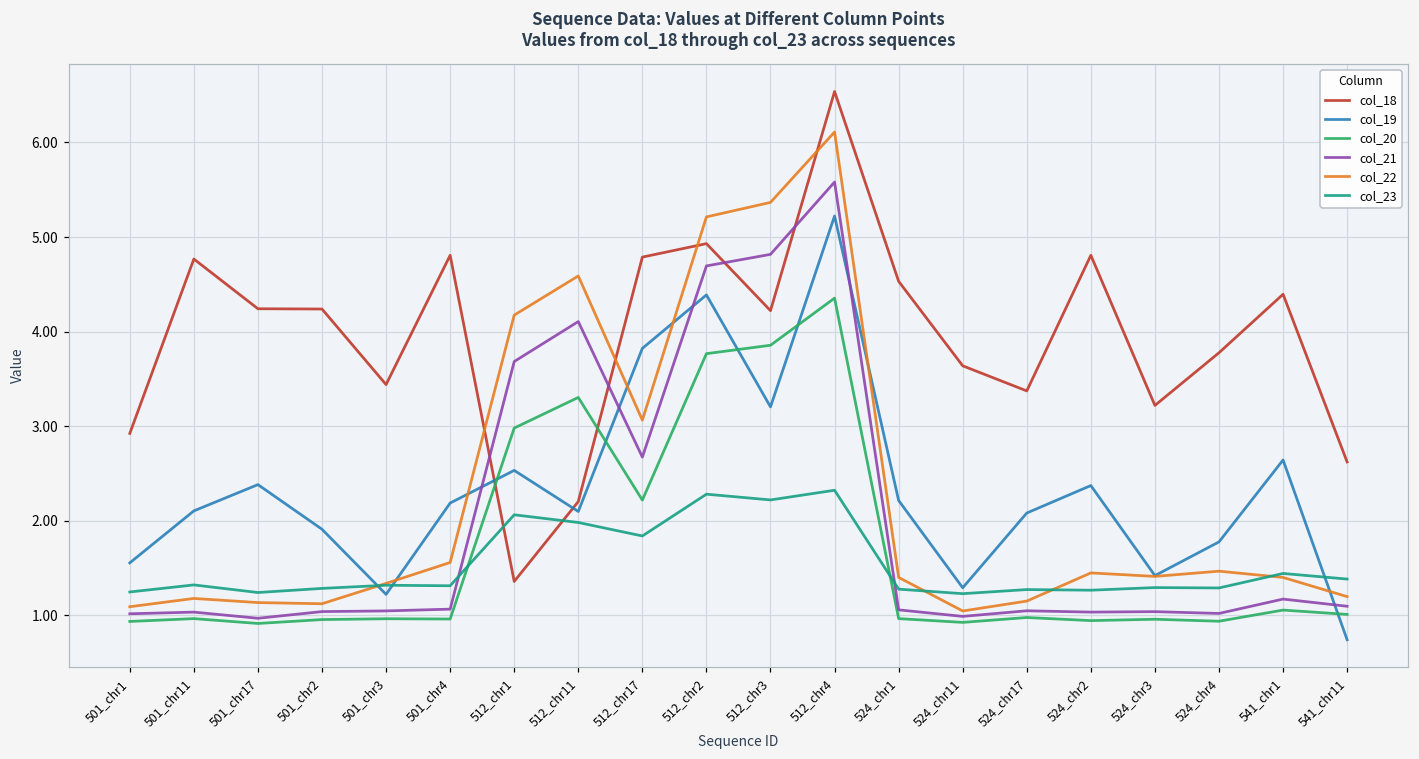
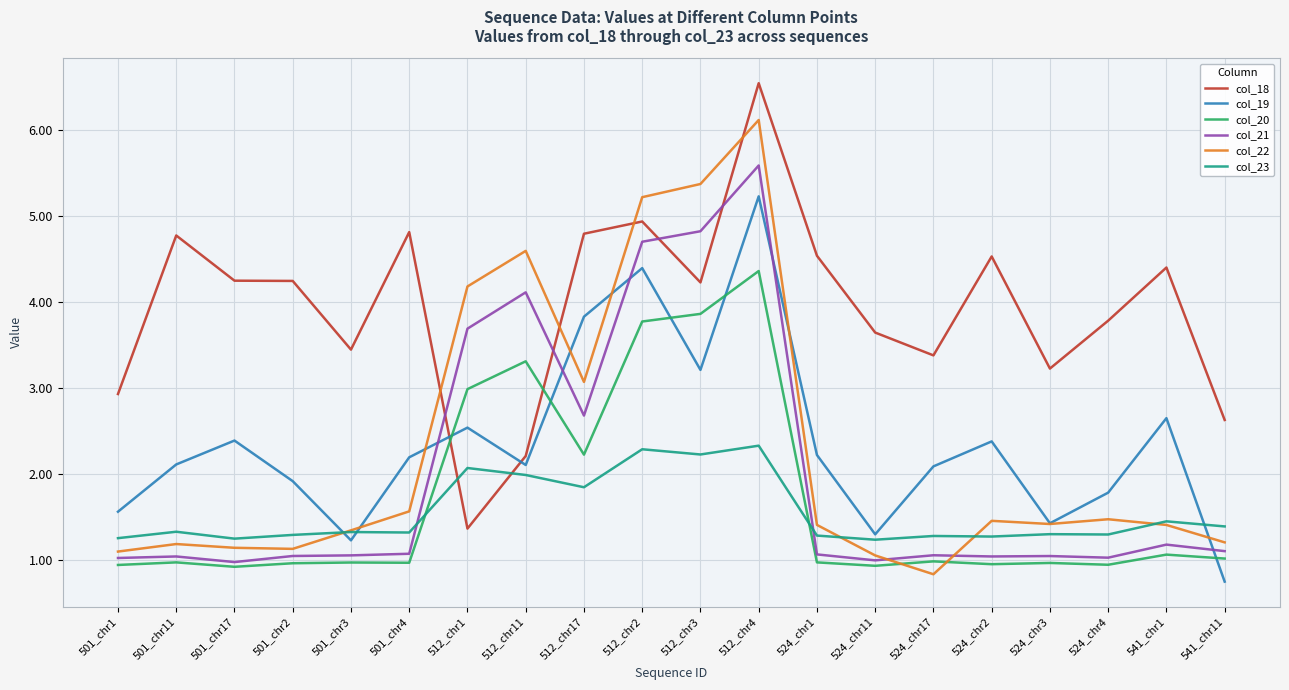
  {
    "col_18": {
      "501_chr1": 2.9,
      "501_chr11": 4.8,
      "501_chr17": 4.2,
      "501_chr2": 4.2,
      "501_chr3": 3.4,
      "501_chr4": 4.8,
      "512_chr1": 1.4,
      "512_chr11": 2.2,
      "512_chr17": 4.8,
      "512_chr2": 4.9,
      "512_chr3": 4.2,
      "512_chr4": 6.5,
      "524_chr1": 4.5,
      "524_chr11": 3.6,
      "524_chr17": 3.4,
-     "524_chr2": 4.8,
+     "524_chr2": 4.5,
      "524_chr3": 3.2,
      "524_chr4": 3.8,
      "541_chr1": 4.4,
      "541_chr11": 2.6
    },
    "col_19": {
      "501_chr1": 1.6,
      "501_chr11": 2.1,
      "501_chr17": 2.4,
      "501_chr2": 1.9,
      "501_chr3": 1.2,
      "501_chr4": 2.2,
      "512_chr1": 2.5,
      "512_chr11": 2.1,
      "512_chr17": 3.8,
      "512_chr2": 4.4,
      "512_chr3": 3.2,
      "512_chr4": 5.2,
      "524_chr1": 2.2,
      "524_chr11": 1.3,
      "524_chr17": 2.1,
      "524_chr2": 2.4,
      "524_chr4": 1.8,
      "541_chr1": 2.6,
      "541_chr11": 0.7
    },
    "col_21": {
      "501_chr1": 1.0,
      "501_chr11": 1.0,
      "501_chr17": 1.0,
      "501_chr2": 1.0,
      "501_chr3": 1.0,
      "501_chr4": 1.1,
      "512_chr1": 3.7,
      "512_chr11": 4.1,
      "512_chr17": 2.7,
      "512_chr2": 4.7,
      "512_chr3": 4.8,
      "512_chr4": 5.6,
      "524_chr1": 1.1,
      "524_chr11": 1.0,
      "524_chr17": 1.0,
      "524_chr2": 1.0,
      "524_chr3": 1.0,
      "524_chr4": 1.0,
      "541_chr1": 1.2,
      "541_chr11": 1.1
    },
    "col_22": {
      "501_chr1": 1.1,
      "501_chr11": 1.2,
      "501_chr17": 1.1,
      "501_chr2": 1.1,
      "501_chr4": 1.6,
      "512_chr1": 4.2,
      "512_chr11": 4.6,
      "512_chr17": 3.1,
      "512_chr2": 5.2,
      "512_chr3": 5.4,
      "512_chr4": 6.1,
      "524_chr1": 1.4,
      "524_chr11": 1.0,
-     "524_chr17": 1.2,
+     "524_chr17": 0.8,
      "524_chr2": 1.4,
      "524_chr4": 1.5,
      "541_chr1": 1.4,
      "541_chr11": 1.2
    }
  }
